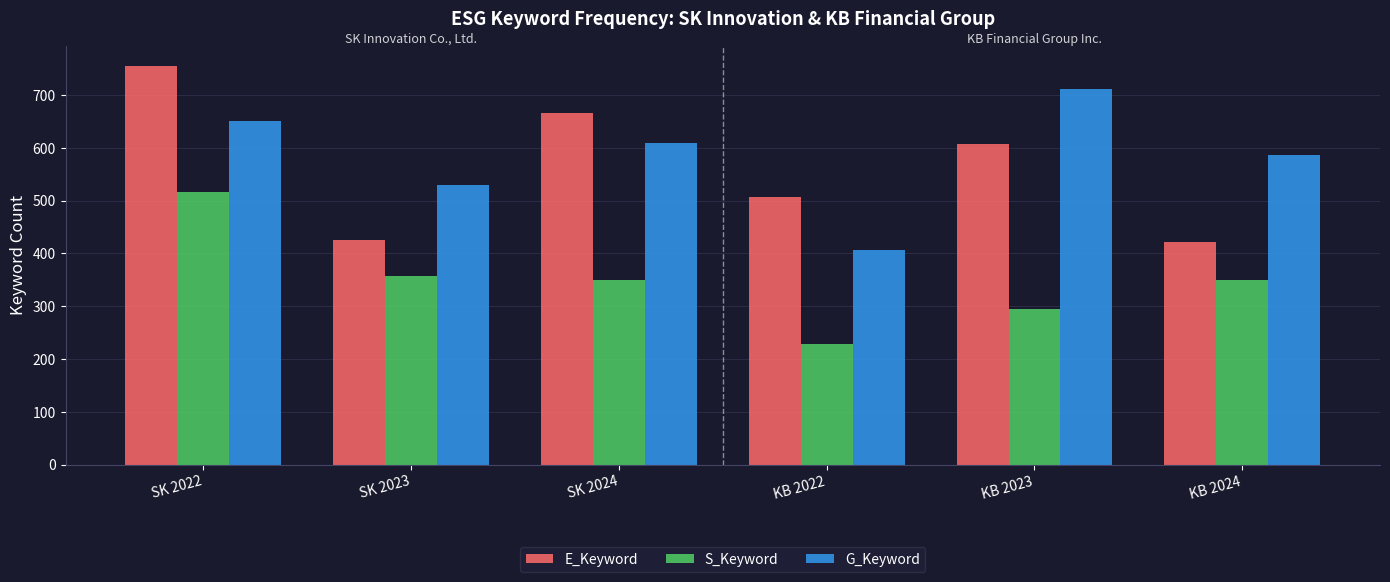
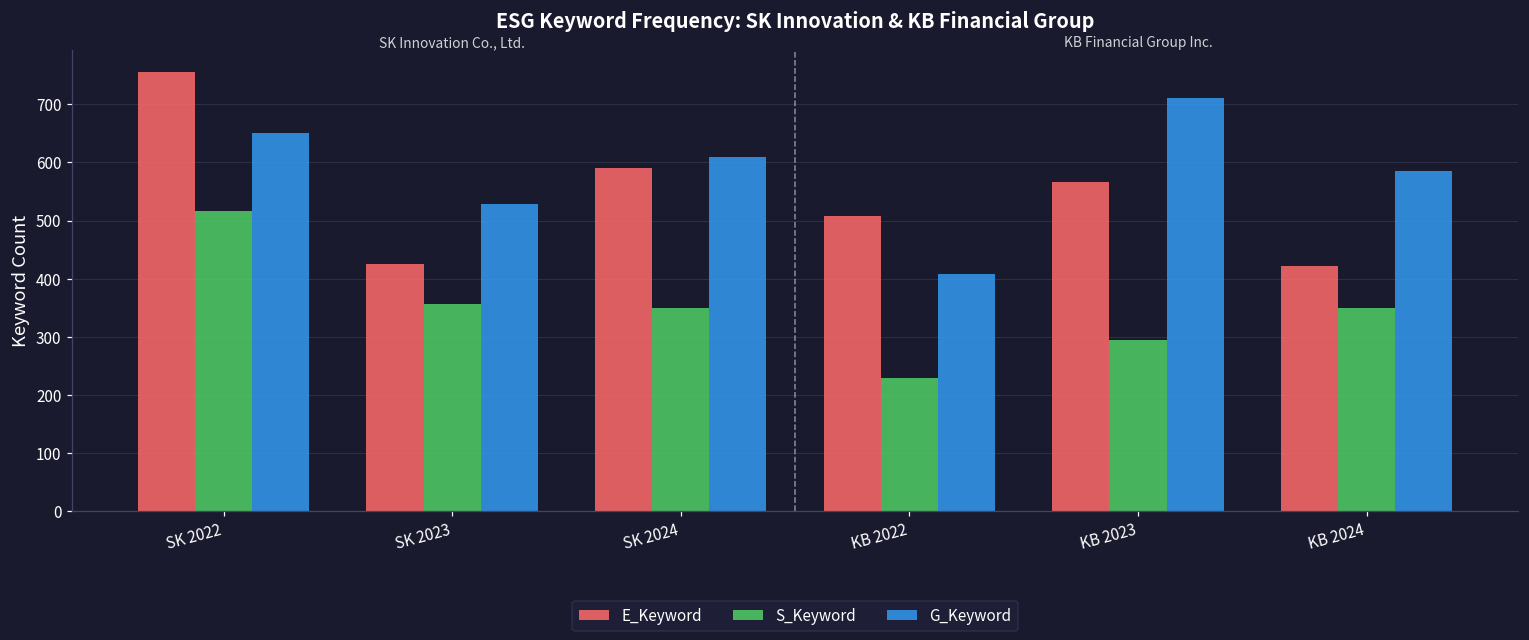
  {
    "E_Keyword": {
      "SK 2022": 760,
      "SK 2023": 430,
-     "SK 2024": 670,
+     "SK 2024": 590,
      "KB 2022": 510,
-     "KB 2023": 610,
+     "KB 2023": 570,
      "KB 2024": 420
    },
    "S_Keyword": {
      "SK 2022": 520,
      "SK 2023": 360,
      "SK 2024": 350,
      "KB 2022": 230,
      "KB 2023": 300,
      "KB 2024": 350
    },
    "G_Keyword": {
      "SK 2022": 650,
      "SK 2023": 530,
      "SK 2024": 610,
      "KB 2022": 410,
      "KB 2023": 710,
      "KB 2024": 590
    }
  }
